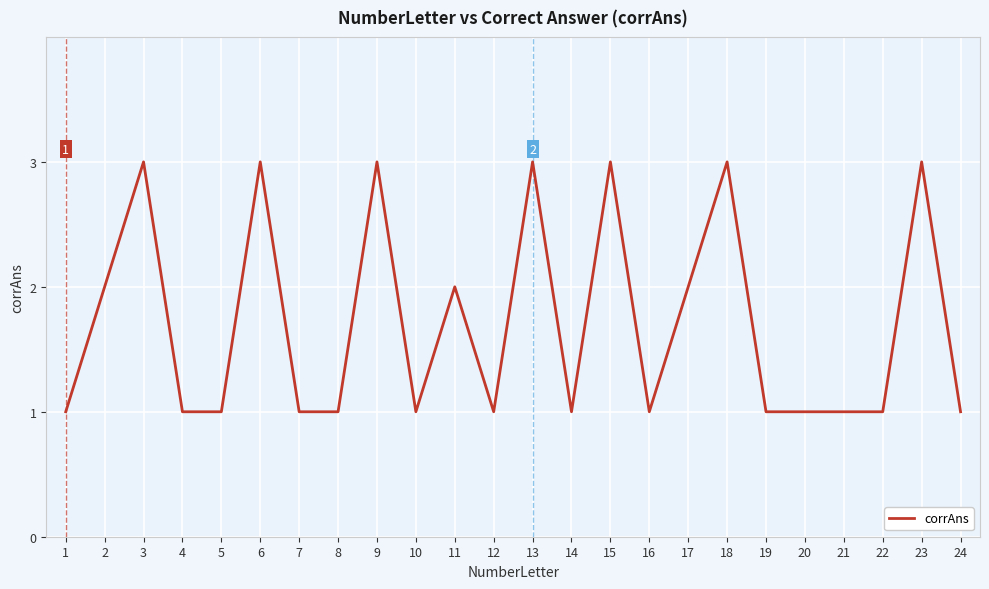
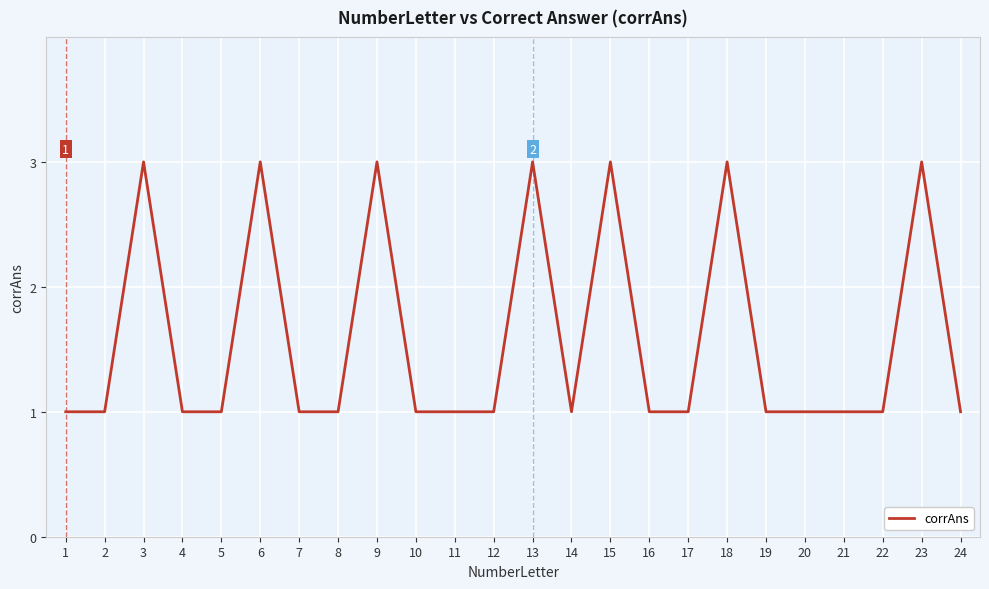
  {
    "1": 1,
-   "2": 2,
+   "2": 1,
    "3": 3,
    "4": 1,
    "5": 1,
    "6": 3,
    "7": 1,
    "8": 1,
    "9": 3,
    "10": 1,
-   "11": 2,
+   "11": 1,
    "12": 1,
    "14": 1,
    "15": 3,
    "16": 1,
-   "17": 2,
+   "17": 1,
    "18": 3,
    "19": 1,
    "20": 1,
    "21": 1,
    "22": 1,
    "23": 3,
    "24": 1
  }
